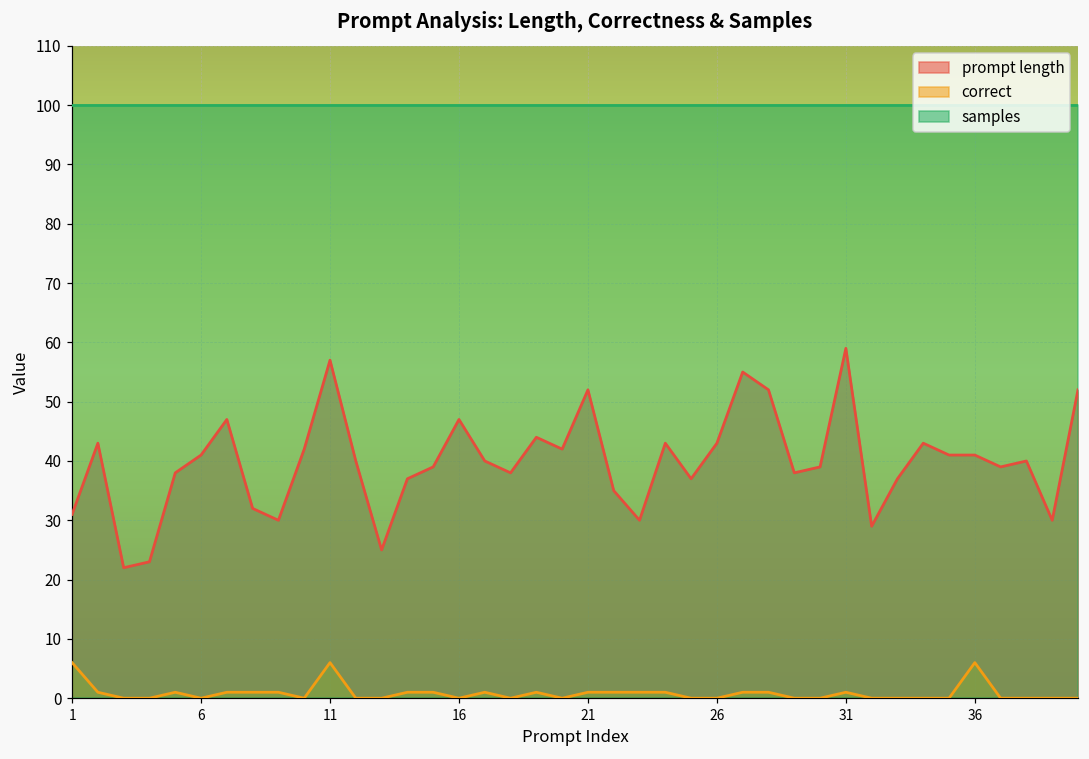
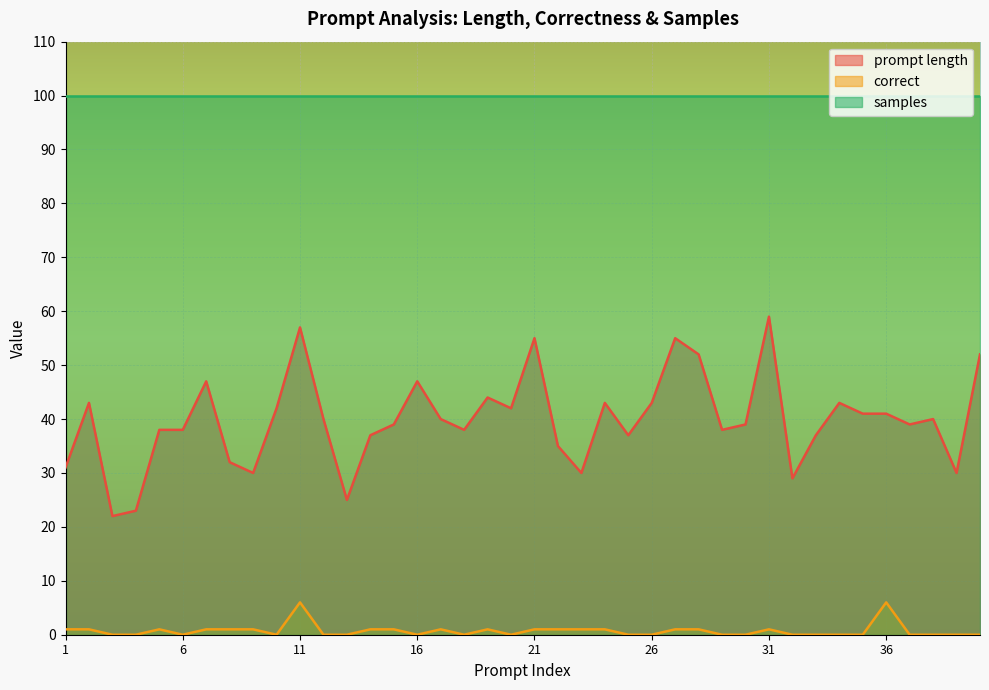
  {
    "prompt length": {
      "1": 31,
-     "6": 41,
+     "6": 38,
      "11": 57,
      "16": 47,
-     "21": 52,
+     "21": 55,
      "26": 43,
      "31": 59,
      "36": 41
    },
    "correct": {
-     "1": 6,
+     "1": 1,
      "6": 0,
      "11": 6,
      "16": 0,
      "21": 1,
      "26": 0,
      "31": 1,
      "36": 6
    },
    "samples": {
      "1": 100,
      "6": 100,
      "11": 100,
      "16": 100,
      "21": 100,
      "26": 100,
      "31": 100
    }
  }
